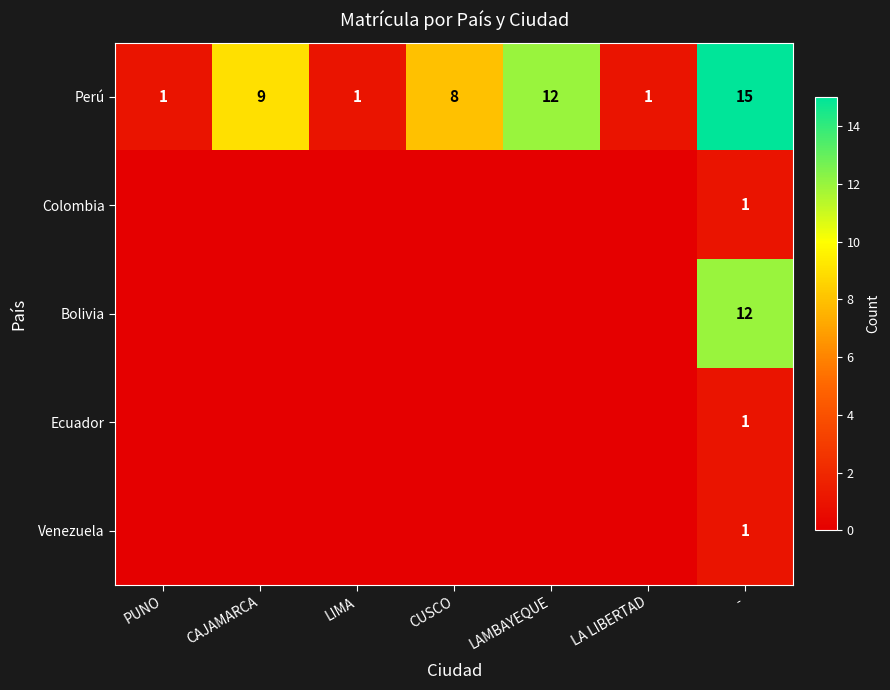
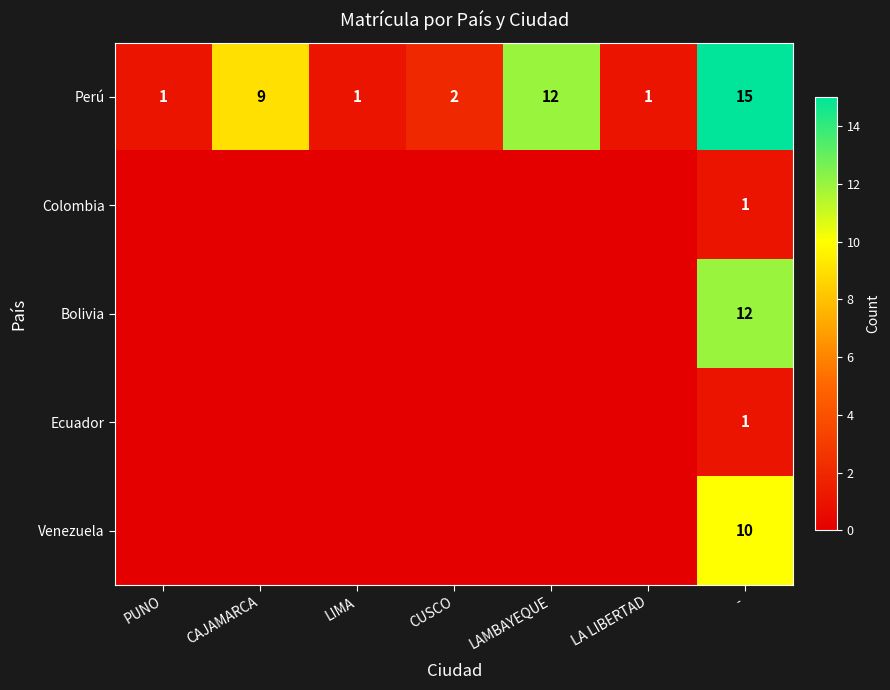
  {
    "Perú": {
      "PUNO": 1,
      "CAJAMARCA": 9,
      "LIMA": 1,
-     "CUSCO": 8,
+     "CUSCO": 2,
      "LAMBAYEQUE": 12,
      "LA LIBERTAD": 1,
      "-": 15
    },
    "Colombia": {
      "-": 1
    },
    "Bolivia": {
      "-": 12
    },
    "Ecuador": {
      "-": 1
    },
    "Venezuela": {
-     "-": 1
+     "-": 10
    }
  }
